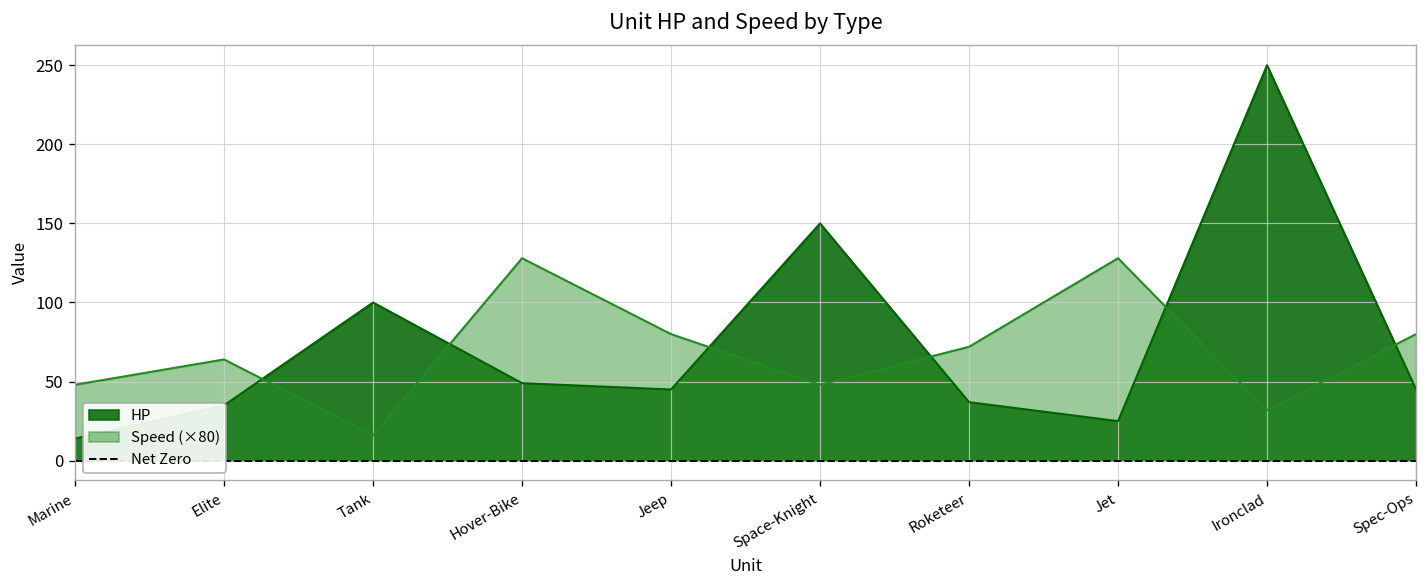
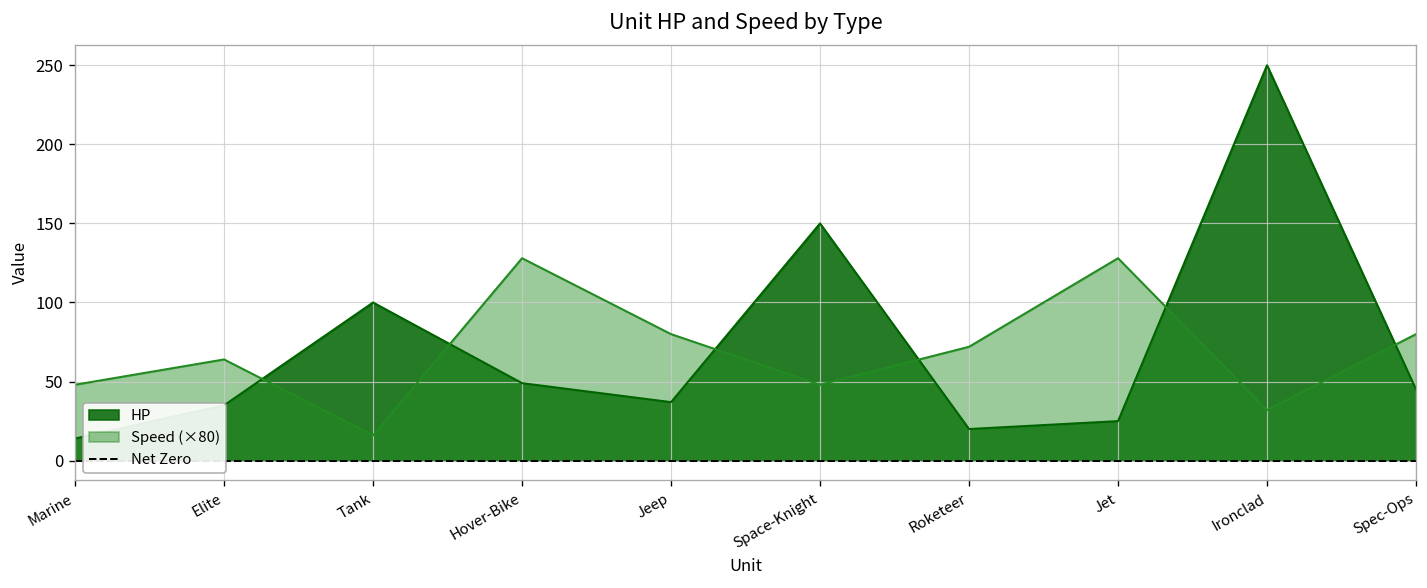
  {
    "HP": {
      "Marine": 14,
      "Tank": 100,
      "Hover-Bike": 49,
-     "Jeep": 45,
+     "Jeep": 37,
      "Space-Knight": 150,
-     "Roketeer": 37,
+     "Roketeer": 20,
      "Jet": 25,
      "Ironclad": 250,
      "Spec-Ops": 45
    },
    "Speed (×80)": {
      "Marine": 48,
      "Elite": 64,
      "Tank": 16,
      "Hover-Bike": 128,
      "Jeep": 80,
      "Space-Knight": 48,
      "Roketeer": 72,
      "Jet": 128,
      "Ironclad": 32,
      "Spec-Ops": 80
    }
  }
